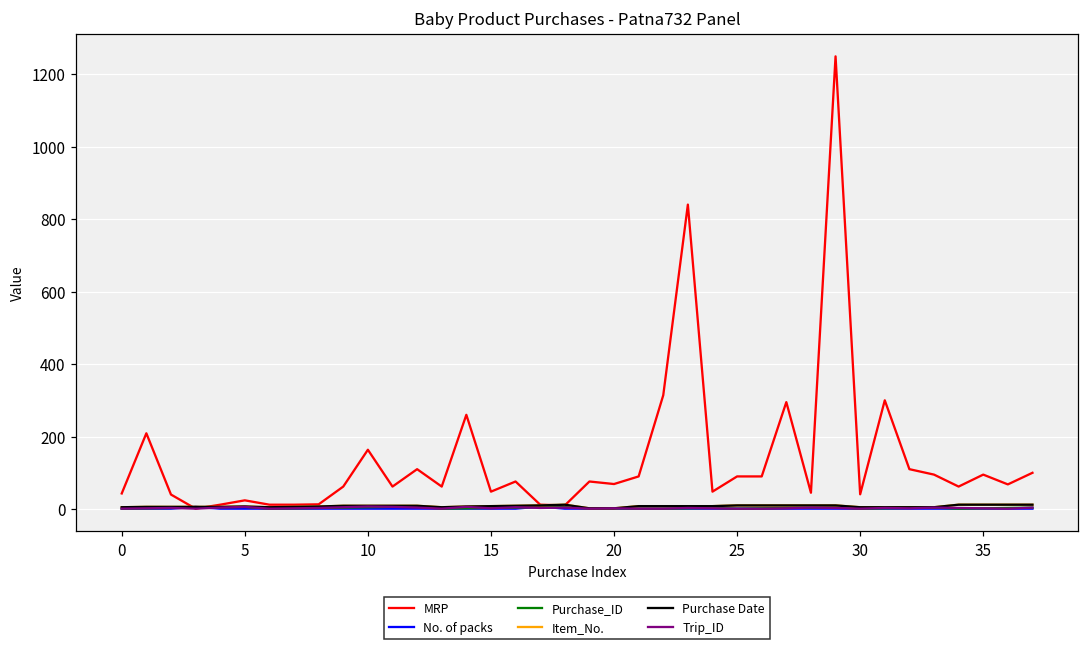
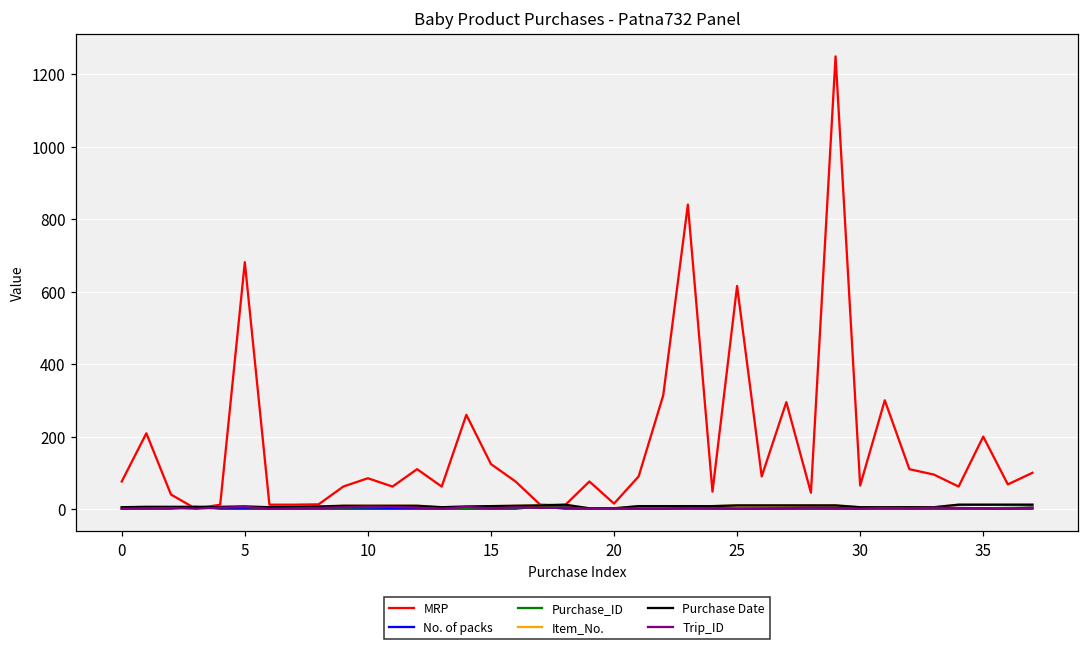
  {
    "MRP": {
-     "0": 40,
-     "5": 20,
-     "10": 160,
-     "15": 50,
-     "20": 70,
-     "25": 90,
-     "30": 40,
-     "35": 100
+     "0": 80,
+     "5": 680,
+     "10": 90,
+     "15": 120,
+     "20": 20,
+     "25": 620,
+     "30": 70,
+     "35": 200
    },
    "Purchase Date": {
      "25": 10,
      "35": 10
    }
  }
